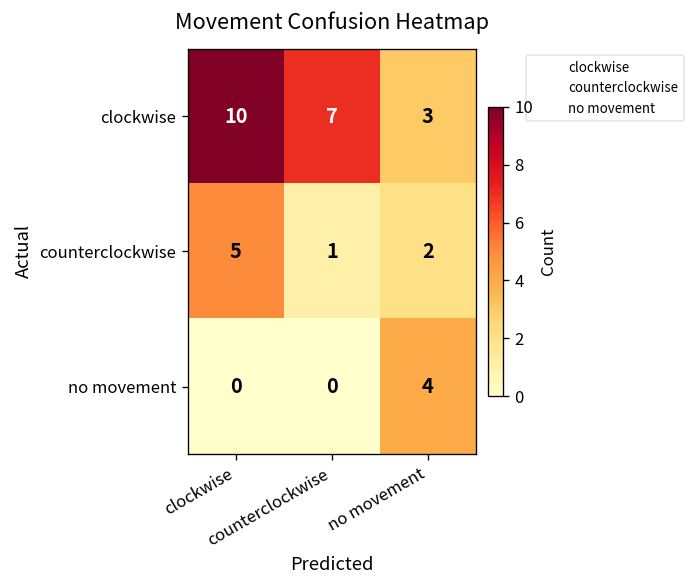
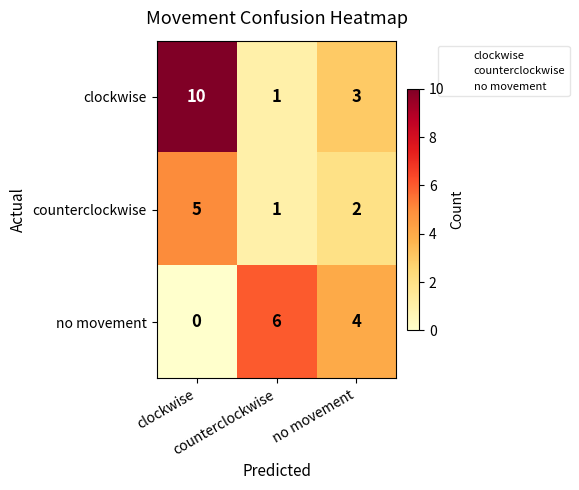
  {
    "clockwise": {
      "clockwise": 10,
-     "counterclockwise": 7,
+     "counterclockwise": 1,
      "no movement": 3
    },
    "counterclockwise": {
      "clockwise": 5,
      "counterclockwise": 1,
      "no movement": 2
    },
    "no movement": {
      "clockwise": 0,
-     "counterclockwise": 0,
+     "counterclockwise": 6,
      "no movement": 4
    }
  }
